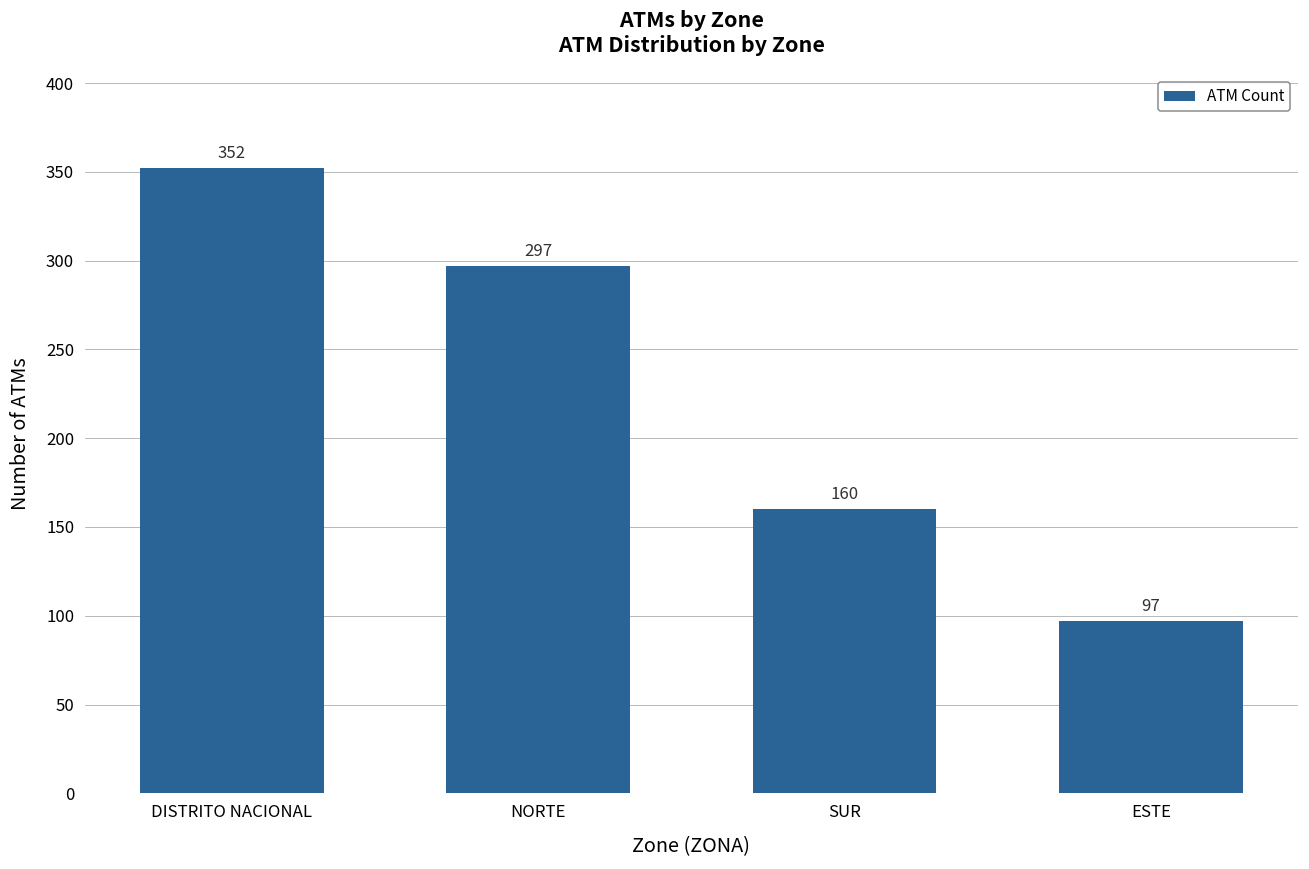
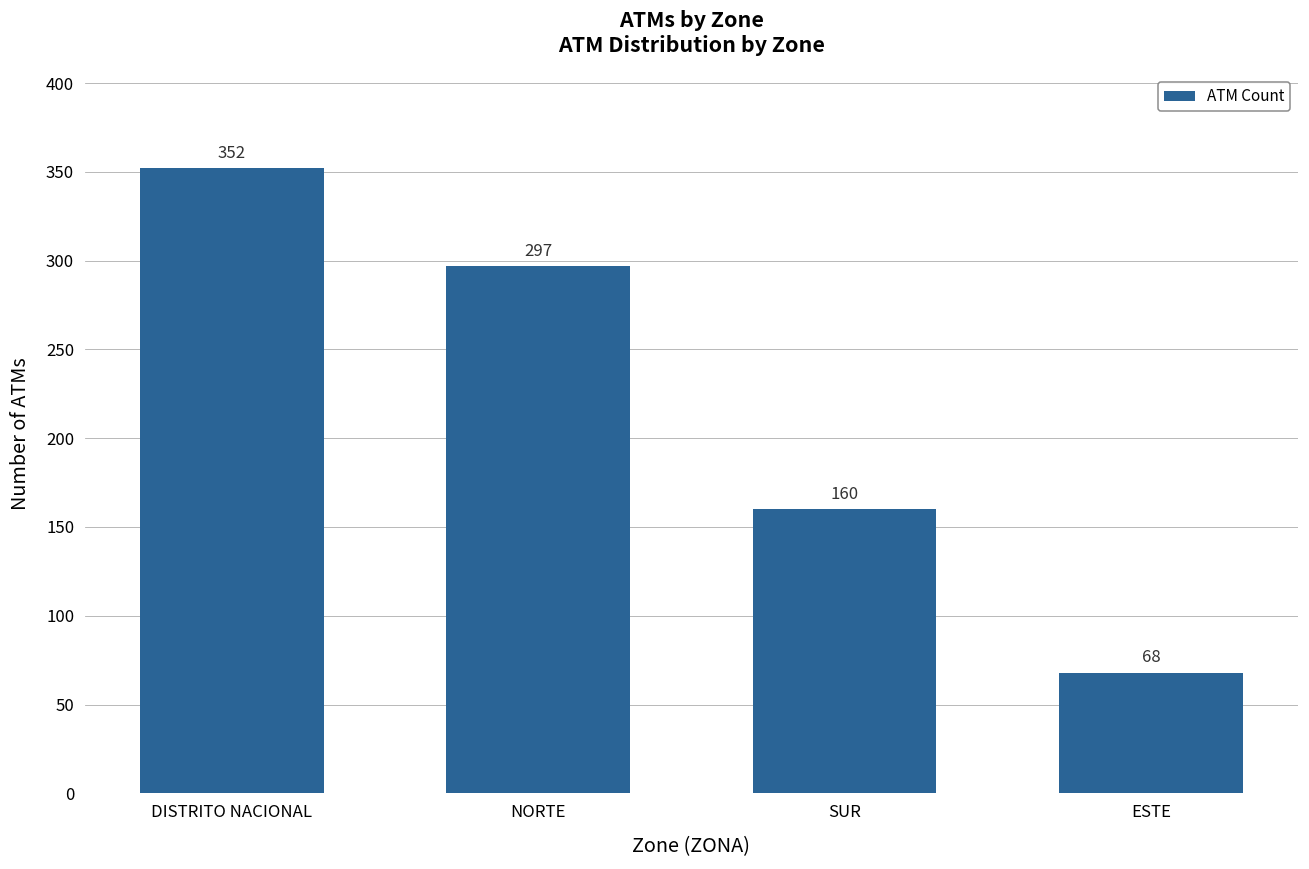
  {
    "DISTRITO NACIONAL": 352,
    "NORTE": 297,
    "SUR": 160,
-   "ESTE": 97
+   "ESTE": 68
  }
